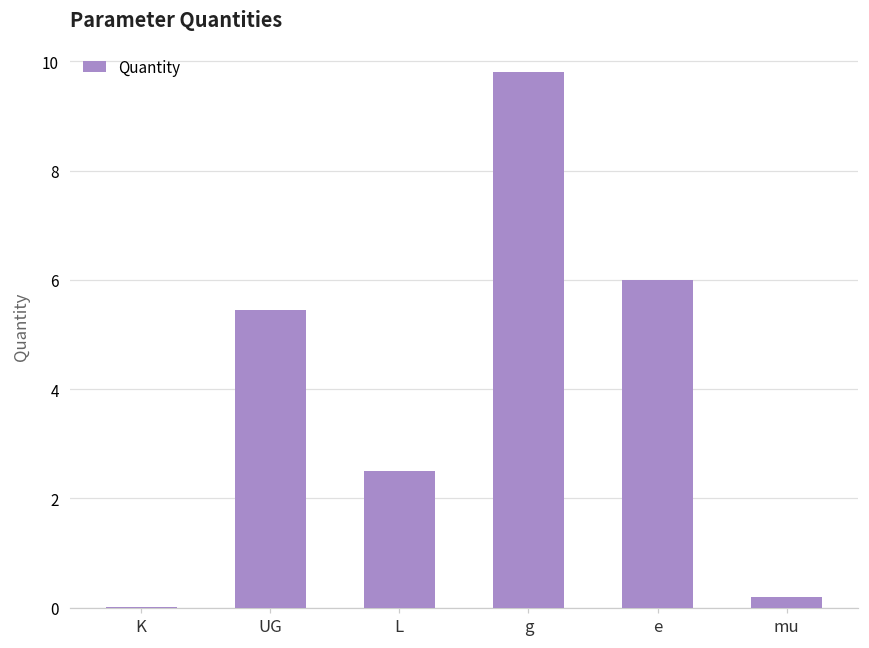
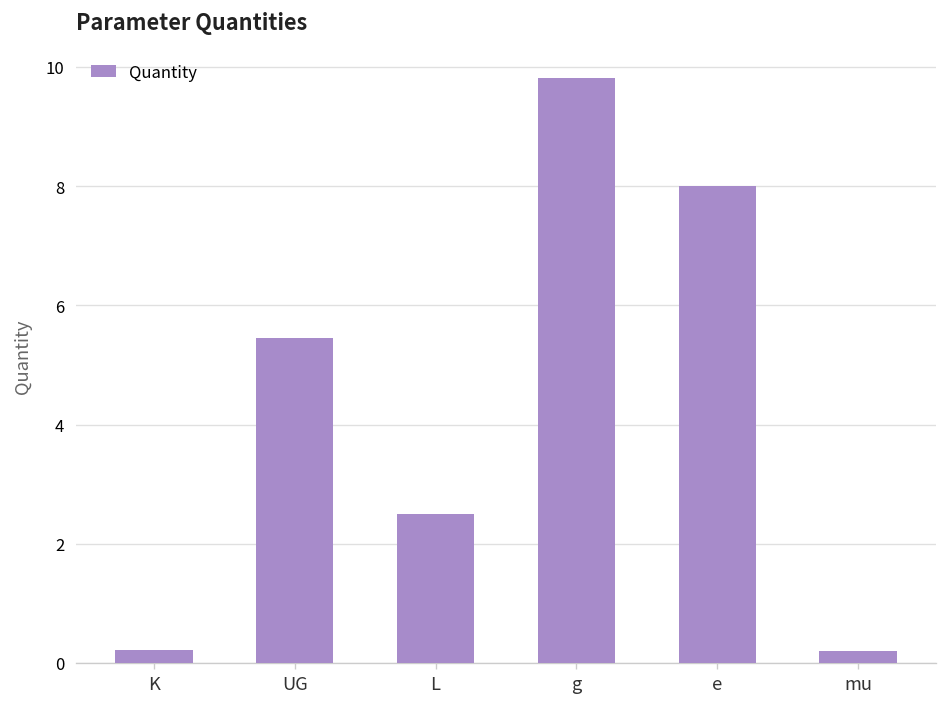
  {
-   "K": 0.0,
+   "K": 0.2,
    "UG": 5.5,
    "L": 2.5,
    "g": 9.8,
-   "e": 6,
+   "e": 8,
    "mu": 0.2
  }
